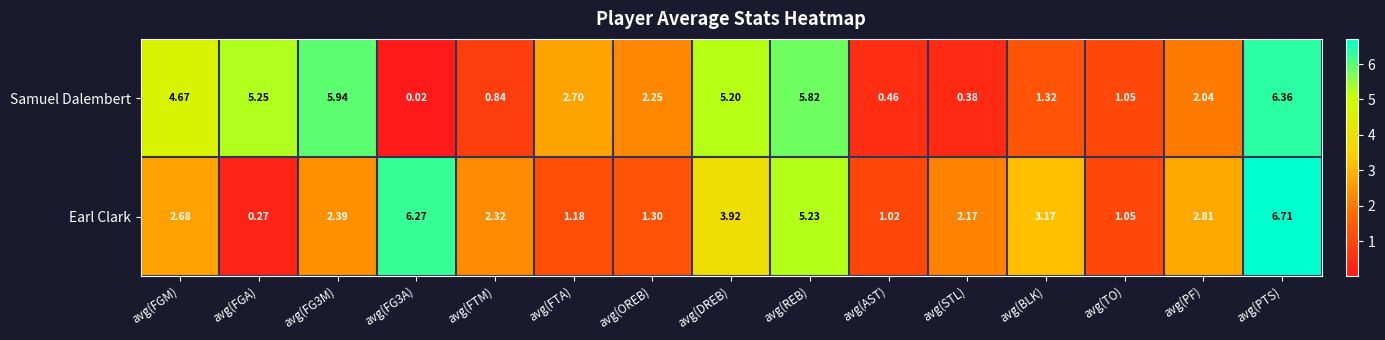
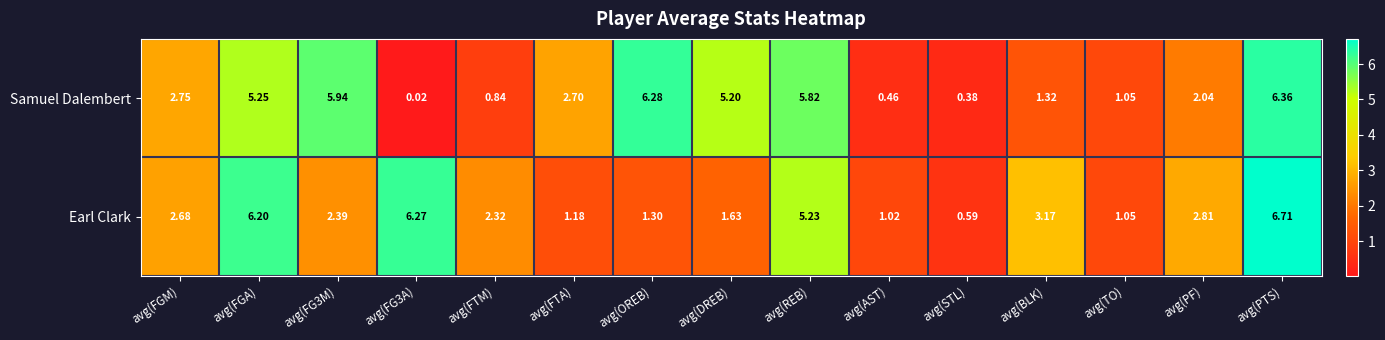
  {
    "Samuel Dalembert": {
-     "avg(FGM)": 4.67,
+     "avg(FGM)": 2.75,
      "avg(FGA)": 5.25,
      "avg(FG3M)": 5.94,
      "avg(FG3A)": 0.02,
      "avg(FTM)": 0.84,
      "avg(FTA)": 2.70,
-     "avg(OREB)": 2.25,
+     "avg(OREB)": 6.28,
      "avg(DREB)": 5.20,
      "avg(REB)": 5.82,
      "avg(AST)": 0.46,
      "avg(STL)": 0.38,
      "avg(BLK)": 1.32,
      "avg(TO)": 1.05,
      "avg(PF)": 2.04,
      "avg(PTS)": 6.36
    },
    "Earl Clark": {
      "avg(FGM)": 2.68,
-     "avg(FGA)": 0.27,
+     "avg(FGA)": 6.20,
      "avg(FG3M)": 2.39,
      "avg(FG3A)": 6.27,
      "avg(FTM)": 2.32,
      "avg(FTA)": 1.18,
      "avg(OREB)": 1.30,
-     "avg(DREB)": 3.92,
+     "avg(DREB)": 1.63,
      "avg(REB)": 5.23,
      "avg(AST)": 1.02,
-     "avg(STL)": 2.17,
+     "avg(STL)": 0.59,
      "avg(BLK)": 3.17,
      "avg(TO)": 1.05,
      "avg(PF)": 2.81,
      "avg(PTS)": 6.71
    }
  }
